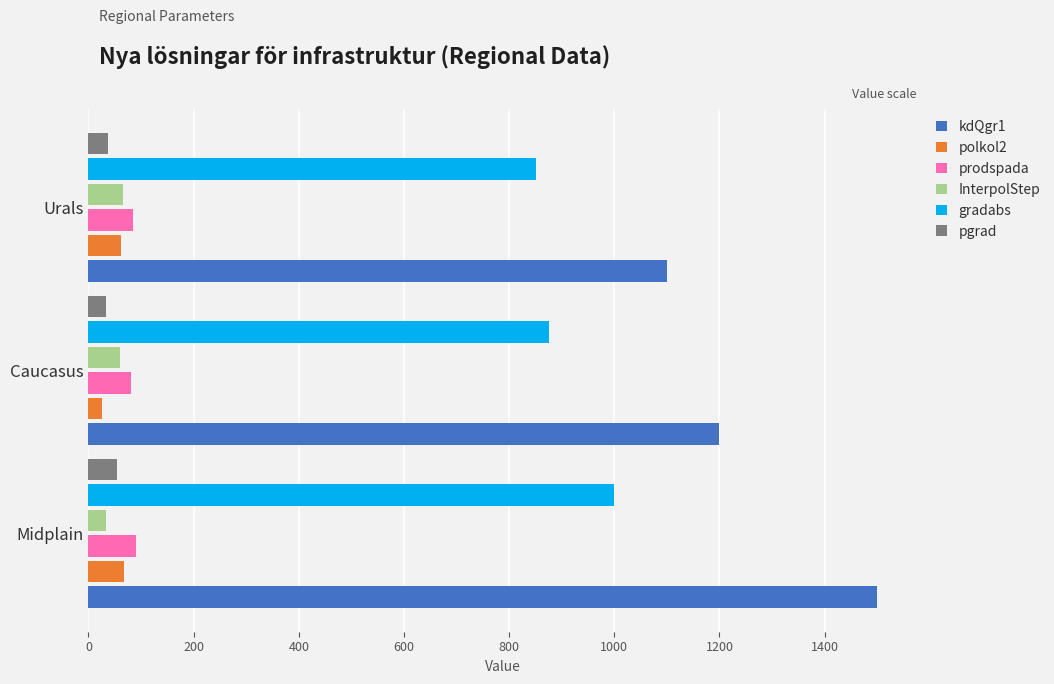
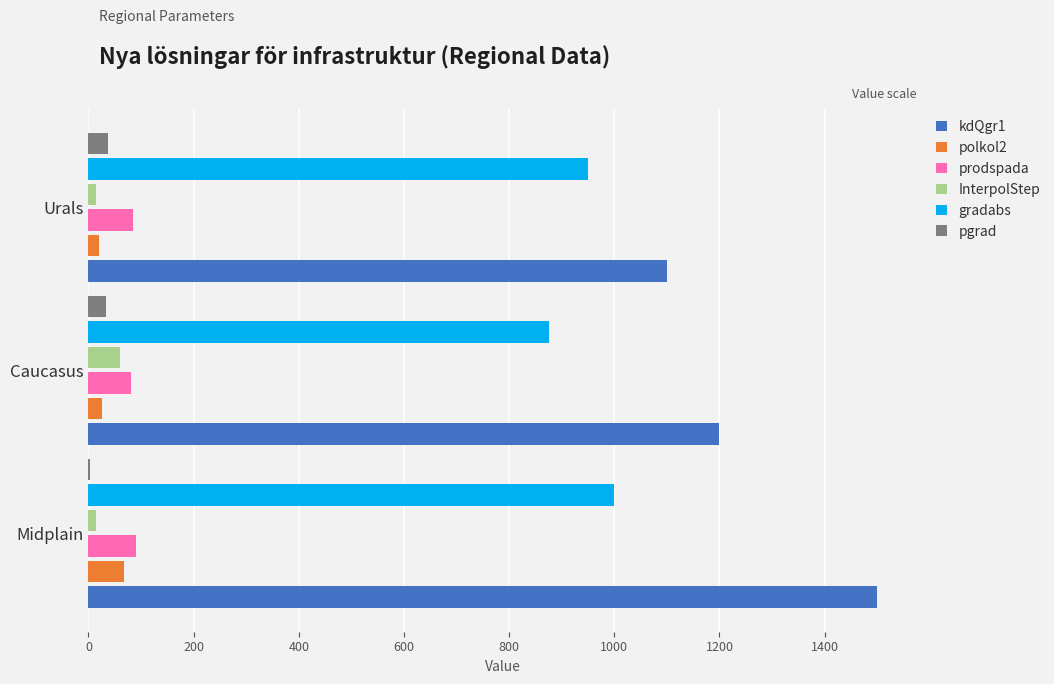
  {
    "kdQgr1": {
      "Urals": 1100,
      "Caucasus": 1200,
      "Midplain": 1500
    },
    "polkol2": {
-     "Urals": 60,
+     "Urals": 20,
      "Caucasus": 30,
      "Midplain": 70
    },
    "prodspada": {
      "Urals": 90,
      "Caucasus": 80,
      "Midplain": 90
    },
    "InterpolStep": {
-     "Urals": 70,
+     "Urals": 10,
      "Caucasus": 60,
-     "Midplain": 30
+     "Midplain": 20
    },
    "gradabs": {
-     "Urals": 850,
+     "Urals": 950,
      "Caucasus": 880,
      "Midplain": 1000
    },
    "pgrad": {
      "Urals": 40,
      "Caucasus": 30,
-     "Midplain": 60
+     "Midplain": 0
    }
  }
